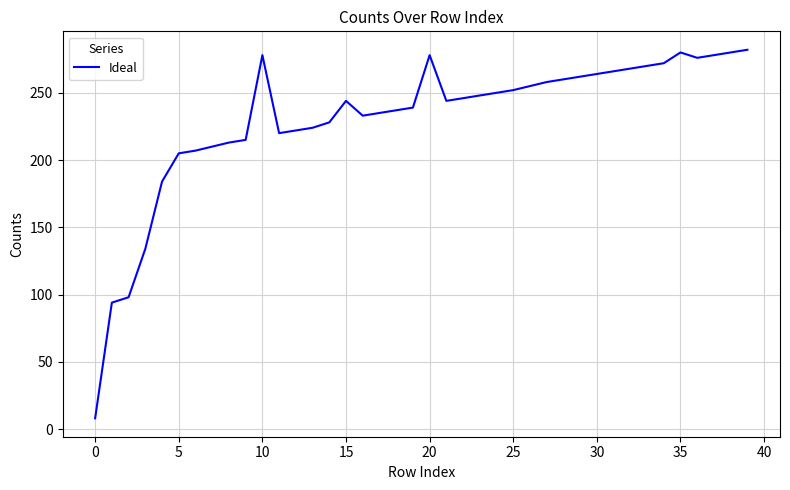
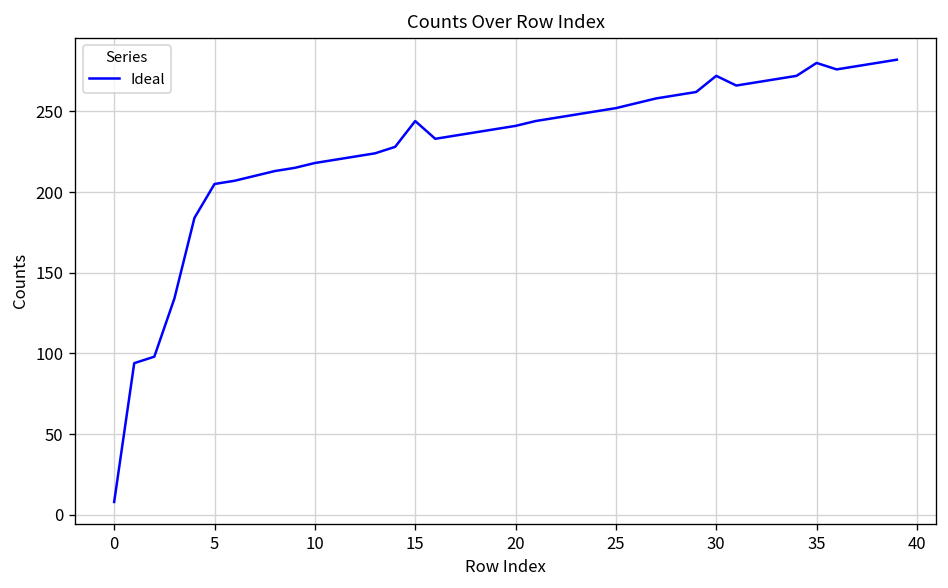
  {
    "0": 8,
    "5": 205,
-   "10": 278,
+   "10": 218,
    "15": 244,
-   "20": 278,
+   "20": 241,
    "25": 252,
-   "30": 264,
+   "30": 272,
    "35": 280
  }
